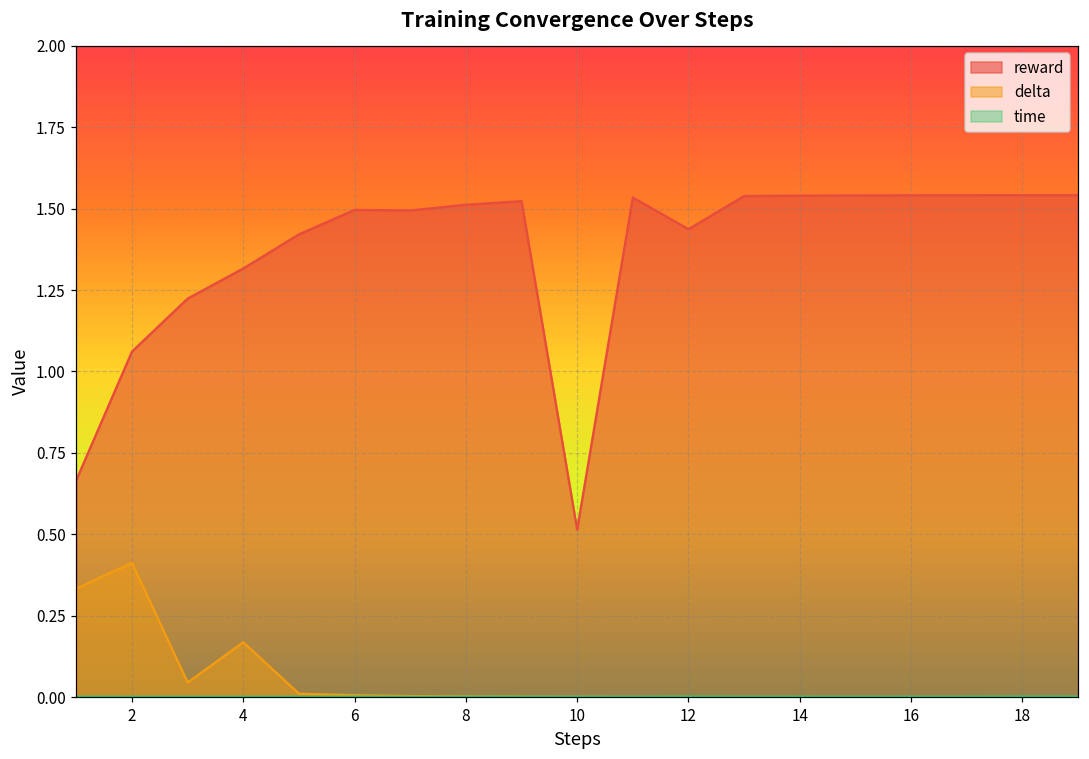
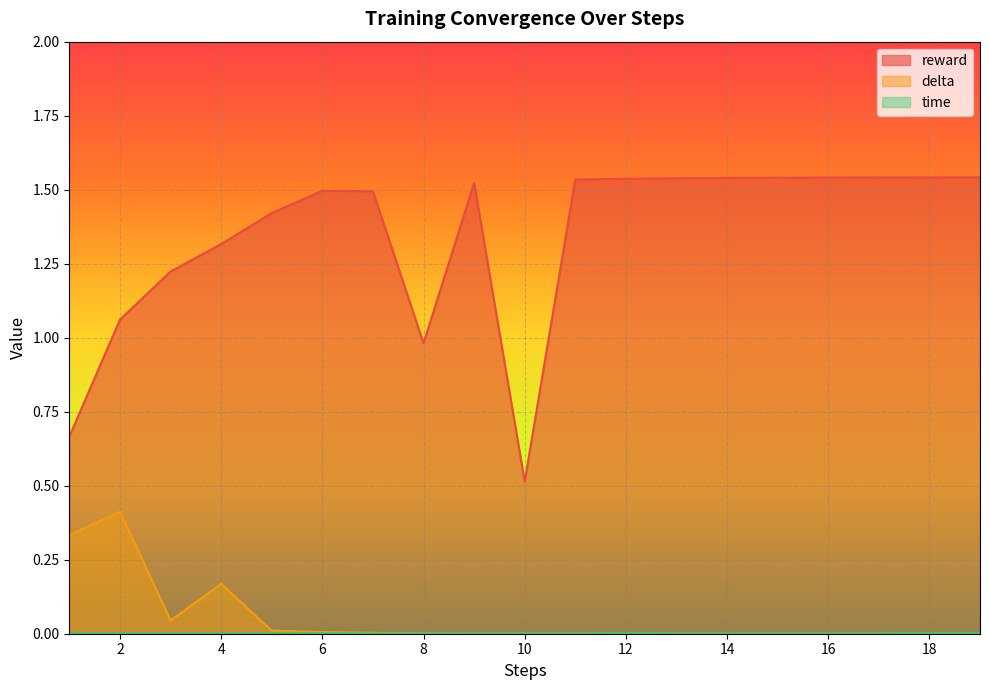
  {
    "reward": {
      "2": 1.06,
      "4": 1.32,
      "6": 1.50,
-     "8": 1.51,
+     "8": 0.98,
      "10": 0.51,
-     "12": 1.44,
+     "12": 1.54,
      "14": 1.54,
      "16": 1.54,
      "18": 1.54
    },
    "delta": {
      "2": 0.41,
      "4": 0.17
    },
    "time": {
      "2": 0.00,
      "4": 0.00
    }
  }
